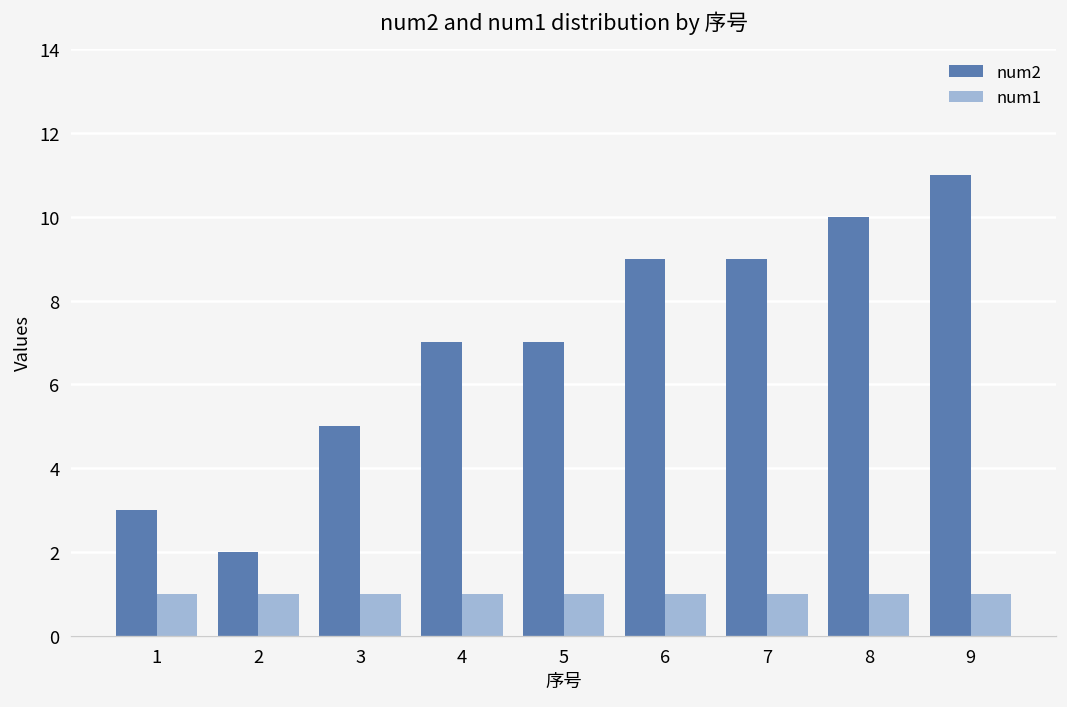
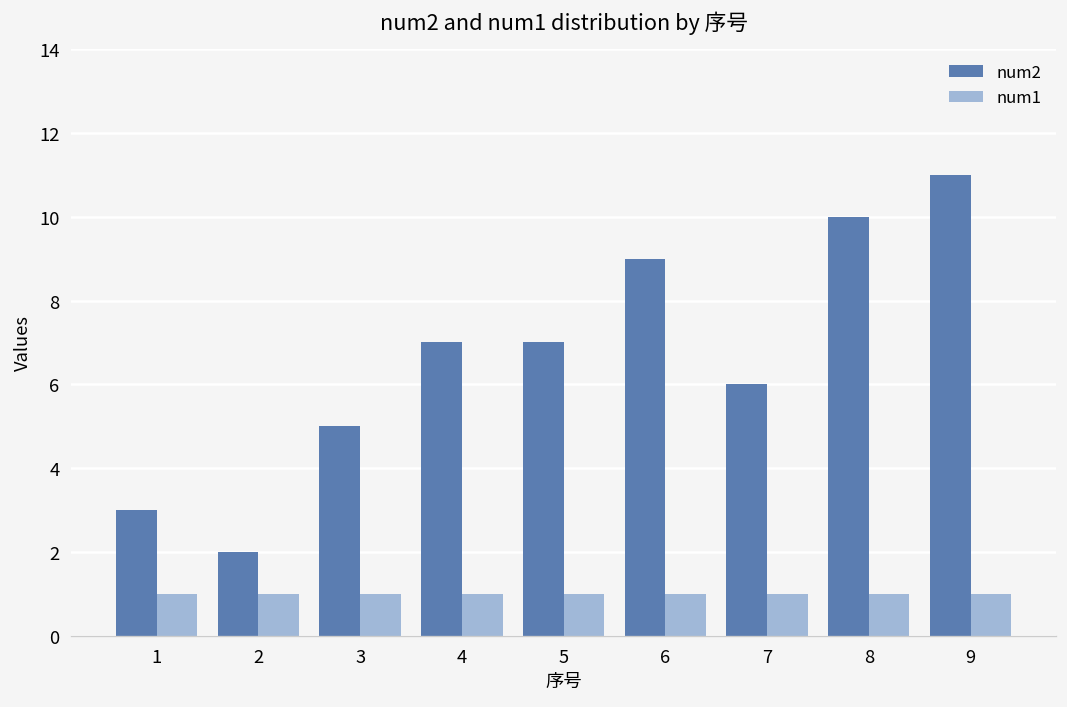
  {
    "num2": {
      "1": 3,
      "2": 2,
      "3": 5,
      "4": 7,
      "5": 7,
      "6": 9,
-     "7": 9,
+     "7": 6,
      "8": 10,
      "9": 11
    },
    "num1": {
      "1": 1,
      "2": 1,
      "3": 1,
      "4": 1,
      "5": 1,
      "6": 1,
      "7": 1,
      "8": 1,
      "9": 1
    }
  }
